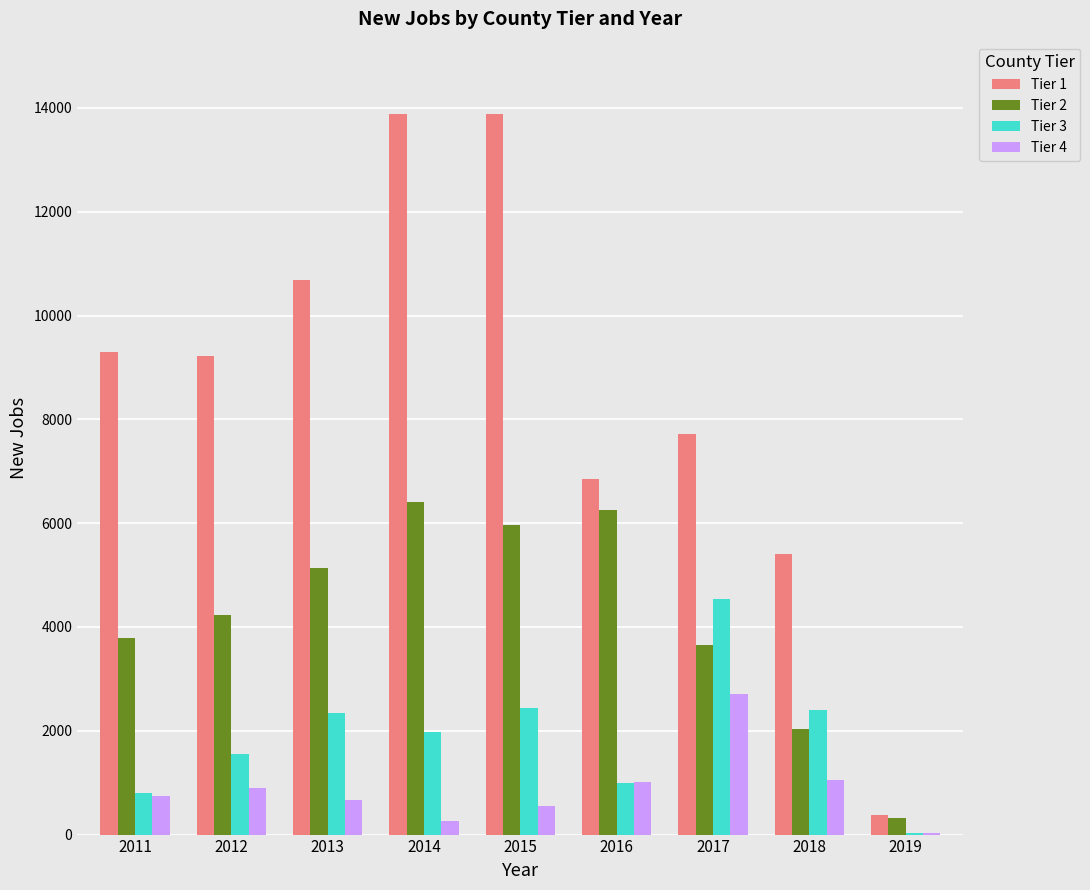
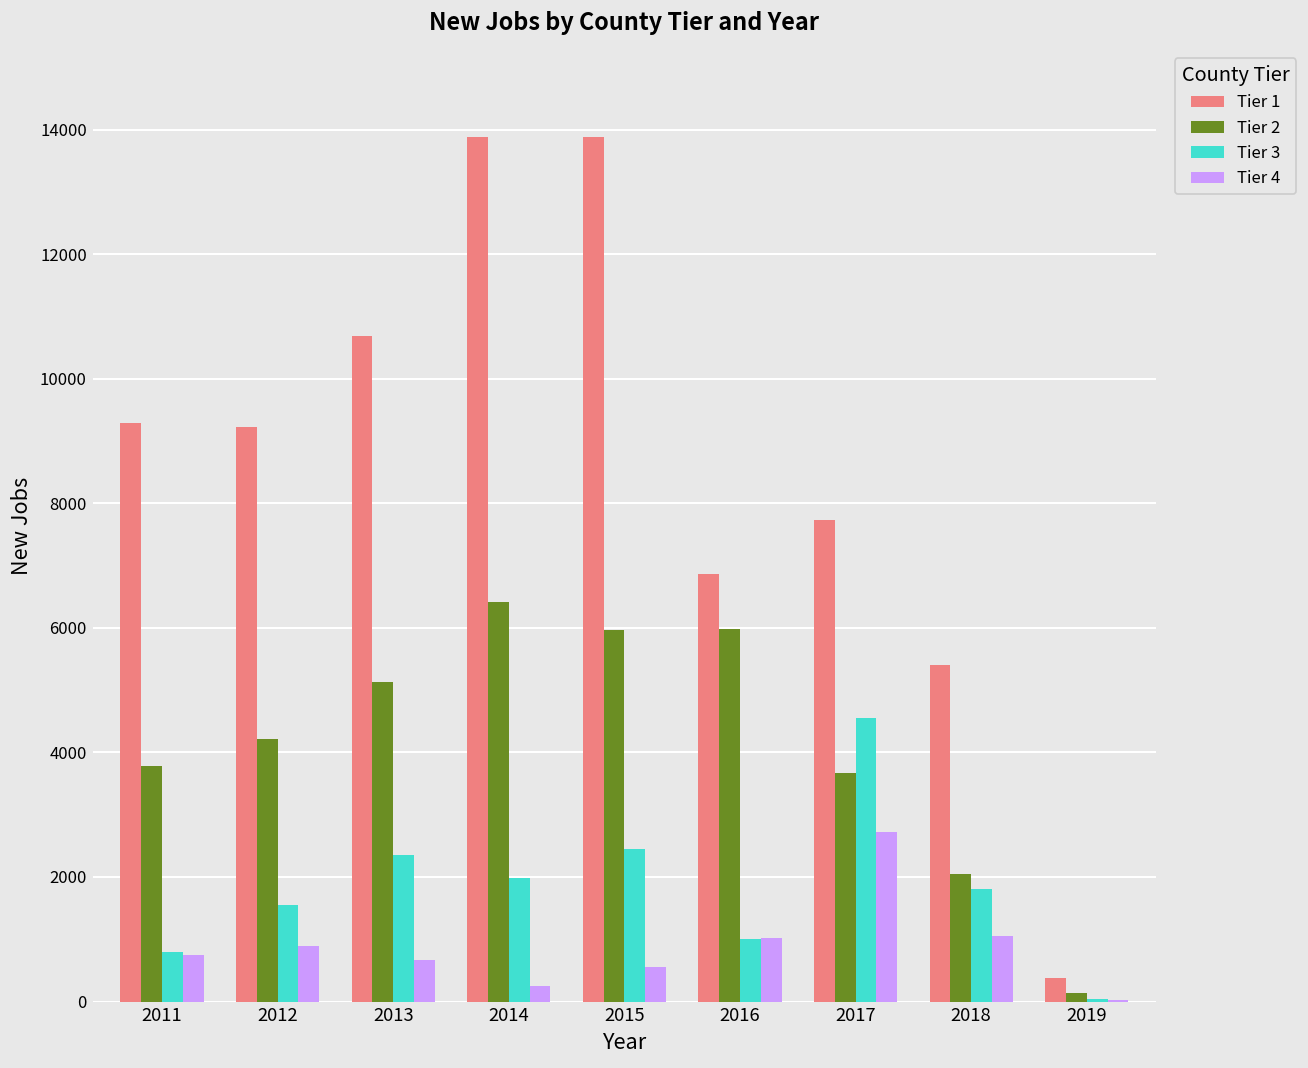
  {
    "Tier 1": {
      "2011": 9300,
      "2012": 9200,
      "2013": 10700,
      "2014": 13900,
      "2015": 13900,
      "2016": 6900,
      "2017": 7700,
      "2018": 5400,
      "2019": 400
    },
    "Tier 2": {
      "2011": 3800,
      "2012": 4200,
      "2013": 5100,
      "2014": 6400,
      "2015": 6000,
-     "2016": 6200,
+     "2016": 6000,
      "2017": 3700,
      "2018": 2000,
-     "2019": 300
+     "2019": 100
    },
    "Tier 3": {
      "2011": 800,
      "2012": 1500,
      "2013": 2300,
      "2014": 2000,
      "2015": 2400,
      "2016": 1000,
      "2017": 4500,
-     "2018": 2400
+     "2018": 1800
    },
    "Tier 4": {
      "2011": 700,
      "2012": 900,
      "2013": 700,
      "2014": 300,
      "2015": 600,
      "2016": 1000,
      "2017": 2700,
      "2018": 1100
    }
  }
